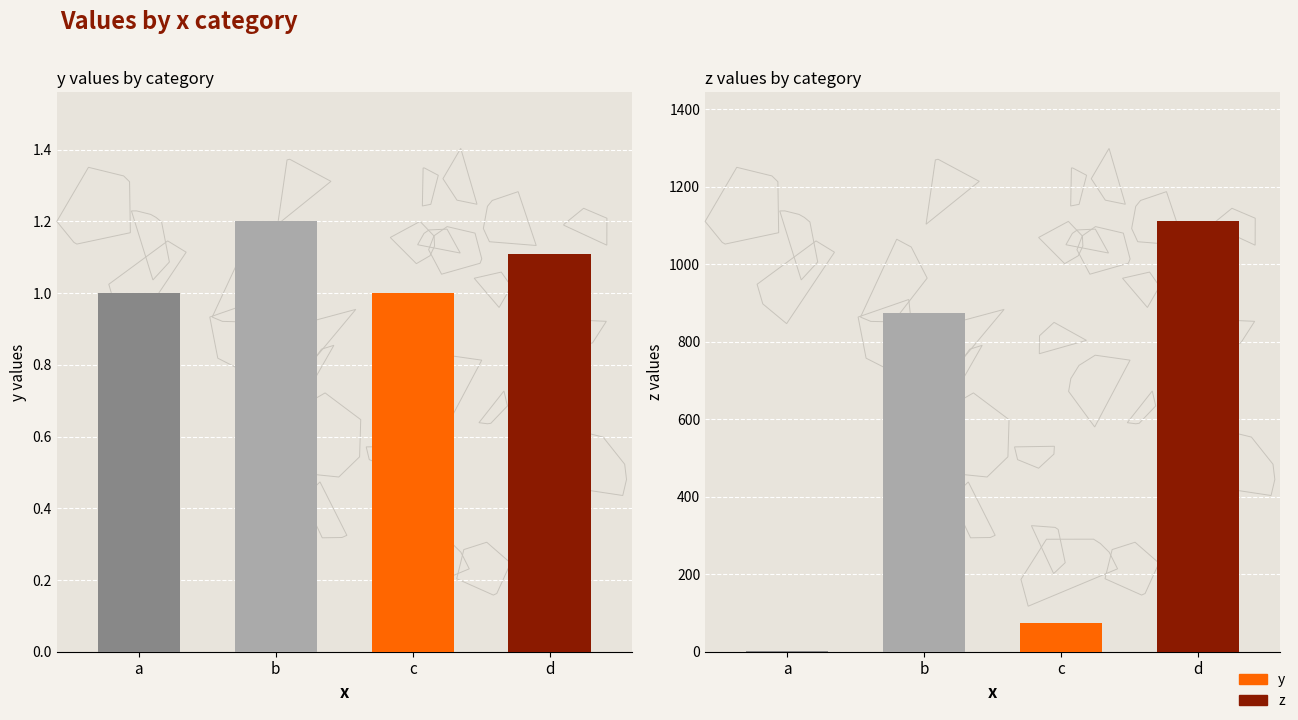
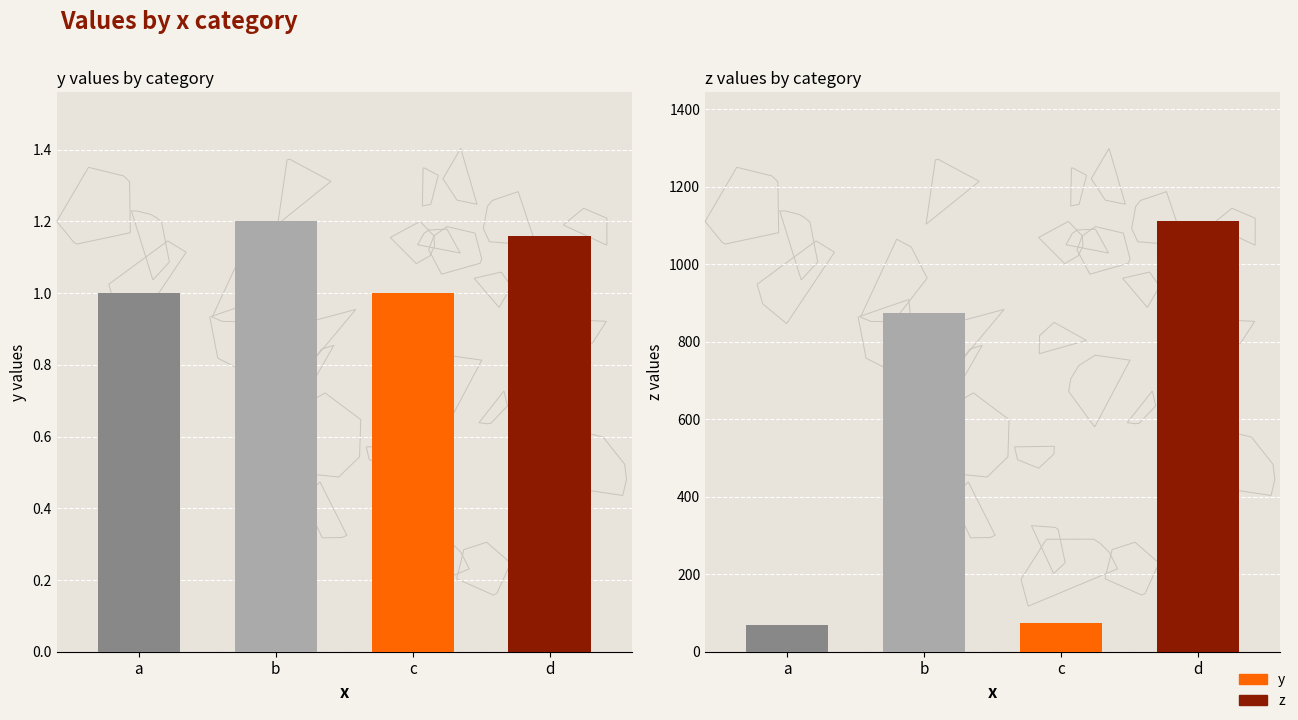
  {
    "y values by category": {
      "a": 1.00,
      "b": 1.20,
      "c": 1.00,
-     "d": 1.11
+     "d": 1.16
    },
    "z values by category": {
-     "a": 0,
+     "a": 70,
      "b": 880,
      "c": 70,
      "d": 1110
    }
  }
